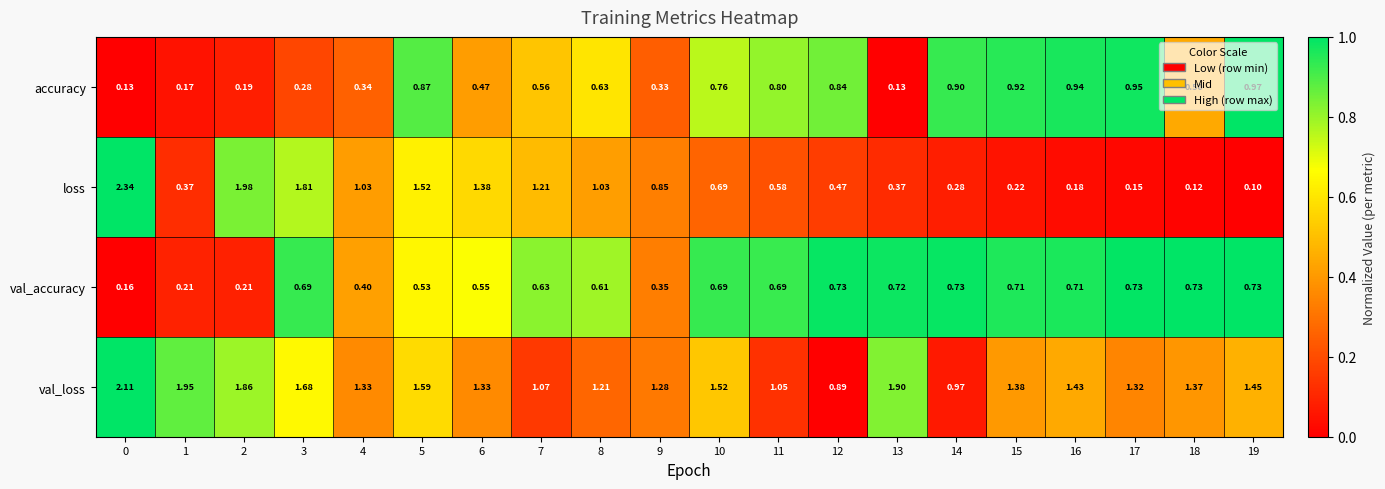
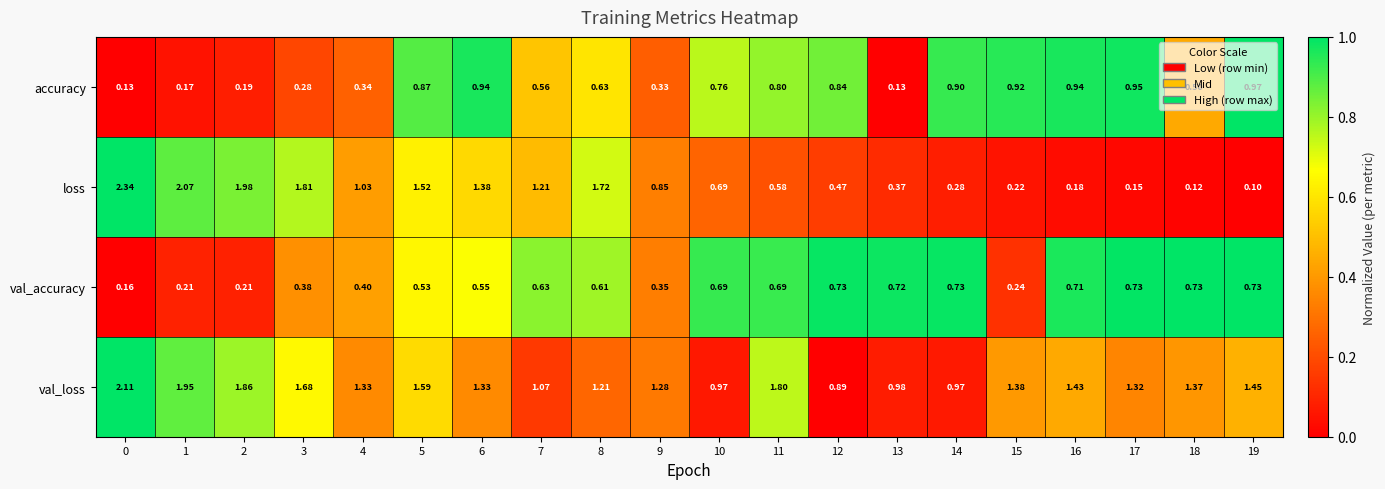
  {
    "accuracy": {
      "0": 0.13,
      "1": 0.17,
      "2": 0.19,
      "3": 0.28,
      "4": 0.34,
      "5": 0.87,
-     "6": 0.47,
+     "6": 0.94,
      "7": 0.56,
      "8": 0.63,
      "9": 0.33,
      "10": 0.76,
      "11": 0.80,
      "12": 0.84,
      "13": 0.13,
      "14": 0.90,
      "15": 0.92,
      "16": 0.94,
      "17": 0.95
    },
    "loss": {
      "0": 2.34,
-     "1": 0.37,
+     "1": 2.07,
      "2": 1.98,
      "3": 1.81,
      "4": 1.03,
      "5": 1.52,
      "6": 1.38,
      "7": 1.21,
-     "8": 1.03,
+     "8": 1.72,
      "9": 0.85,
      "10": 0.69,
      "11": 0.58,
      "12": 0.47,
      "13": 0.37,
      "14": 0.28,
      "15": 0.22,
      "16": 0.18,
      "17": 0.15,
      "18": 0.12,
      "19": 0.10
    },
    "val_accuracy": {
      "0": 0.16,
      "1": 0.21,
      "2": 0.21,
-     "3": 0.69,
+     "3": 0.38,
      "4": 0.40,
      "5": 0.53,
      "6": 0.55,
      "7": 0.63,
      "8": 0.61,
      "9": 0.35,
      "10": 0.69,
      "11": 0.69,
      "12": 0.73,
      "13": 0.72,
      "14": 0.73,
-     "15": 0.71,
+     "15": 0.24,
      "16": 0.71,
      "17": 0.73,
      "18": 0.73,
      "19": 0.73
    },
    "val_loss": {
      "0": 2.11,
      "1": 1.95,
      "2": 1.86,
      "3": 1.68,
      "4": 1.33,
      "5": 1.59,
      "6": 1.33,
      "7": 1.07,
      "8": 1.21,
      "9": 1.28,
-     "10": 1.52,
-     "11": 1.05,
+     "10": 0.97,
+     "11": 1.80,
      "12": 0.89,
-     "13": 1.90,
+     "13": 0.98,
      "14": 0.97,
      "15": 1.38,
      "16": 1.43,
      "17": 1.32,
      "18": 1.37,
      "19": 1.45
    }
  }
